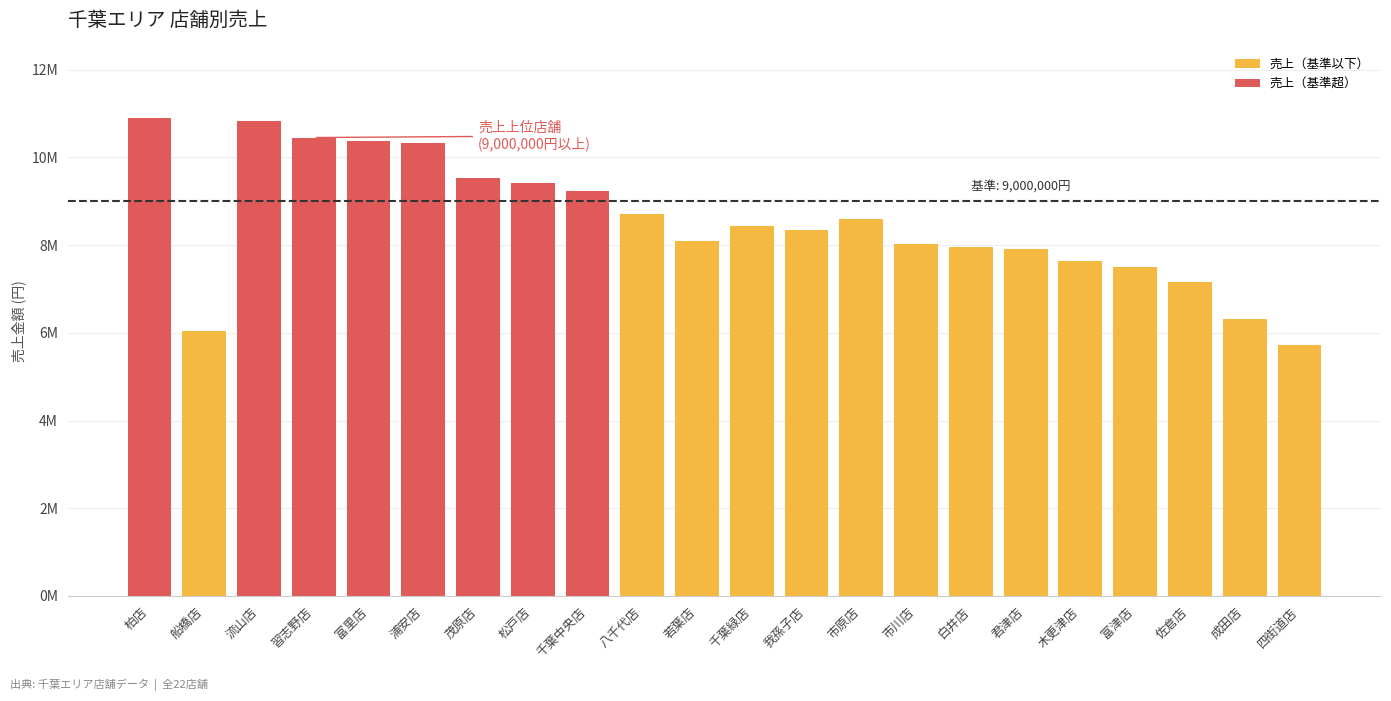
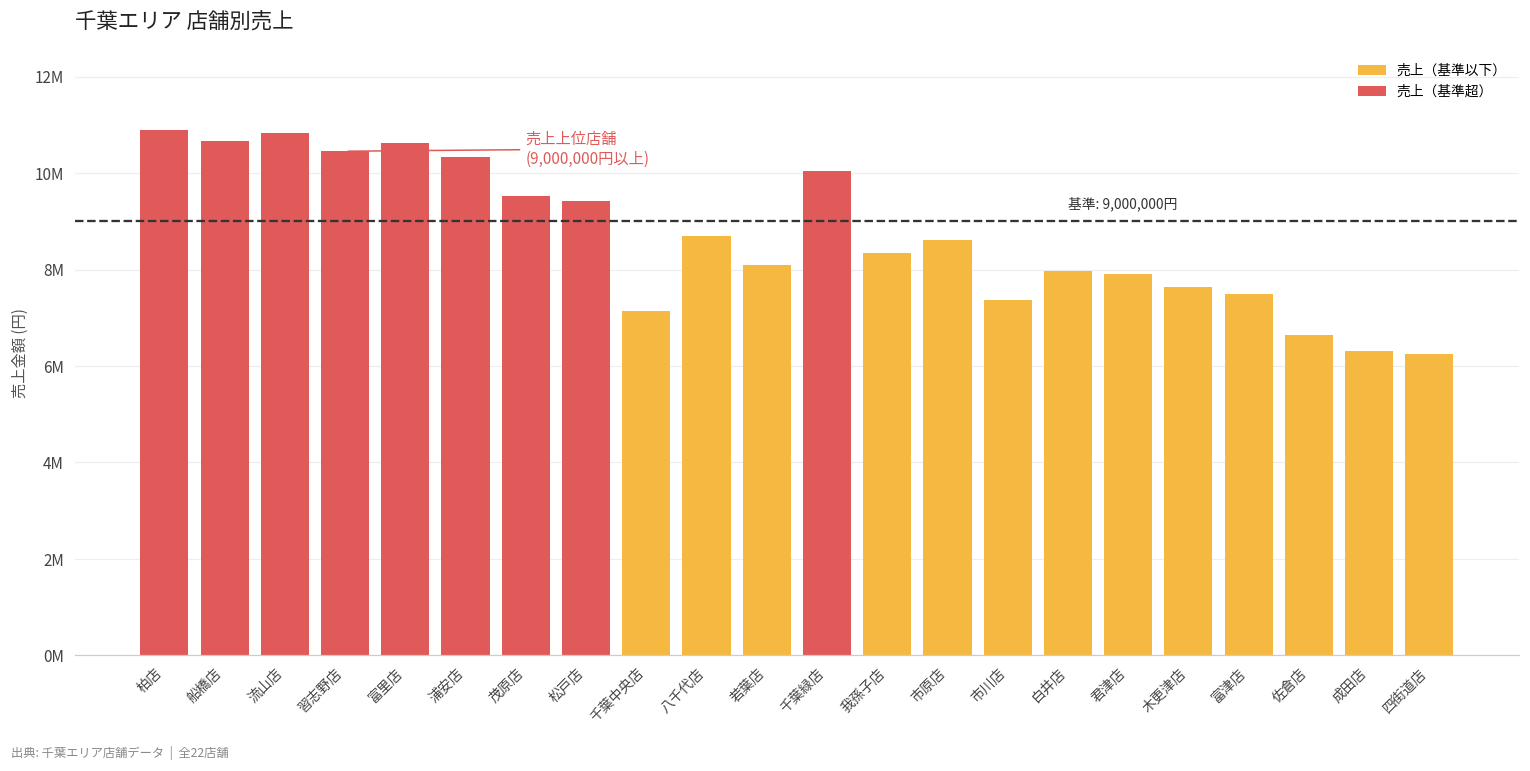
  {
    "柏店": 10900000,
-   "船橋店": 6000000,
+   "船橋店": 10700000,
    "流山店": 10800000,
    "習志野店": 10500000,
-   "富里店": 10400000,
+   "富里店": 10600000,
    "茂原店": 9500000,
    "松戸店": 9400000,
-   "千葉中央店": 9200000,
+   "千葉中央店": 7100000,
    "八千代店": 8700000,
    "若葉店": 8100000,
-   "千葉緑店": 8400000,
+   "千葉緑店": 10000000,
    "我孫子店": 8300000,
    "市原店": 8600000,
-   "市川店": 8000000,
+   "市川店": 7400000,
    "白井店": 8000000,
    "君津店": 7900000,
    "木更津店": 7600000,
    "富津店": 7500000,
-   "佐倉店": 7200000,
+   "佐倉店": 6600000,
    "成田店": 6300000,
-   "四街道店": 5700000
+   "四街道店": 6300000
  }
